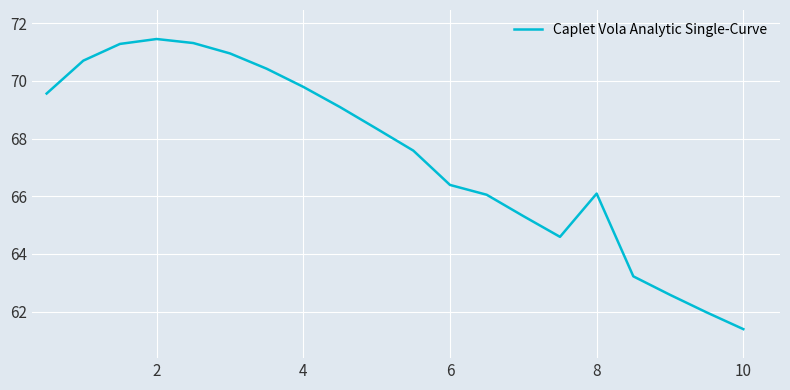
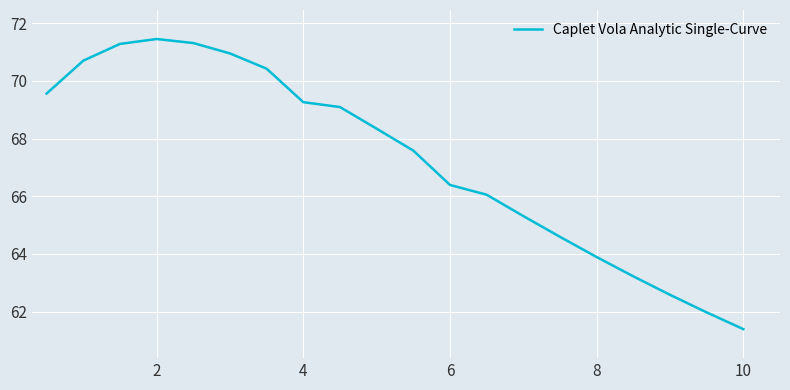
  {
    "2": 71.5,
-   "4": 69.8,
+   "4": 69.3,
    "6": 66.4,
-   "8": 66.1,
+   "8": 63.9,
    "10": 61.4
  }
